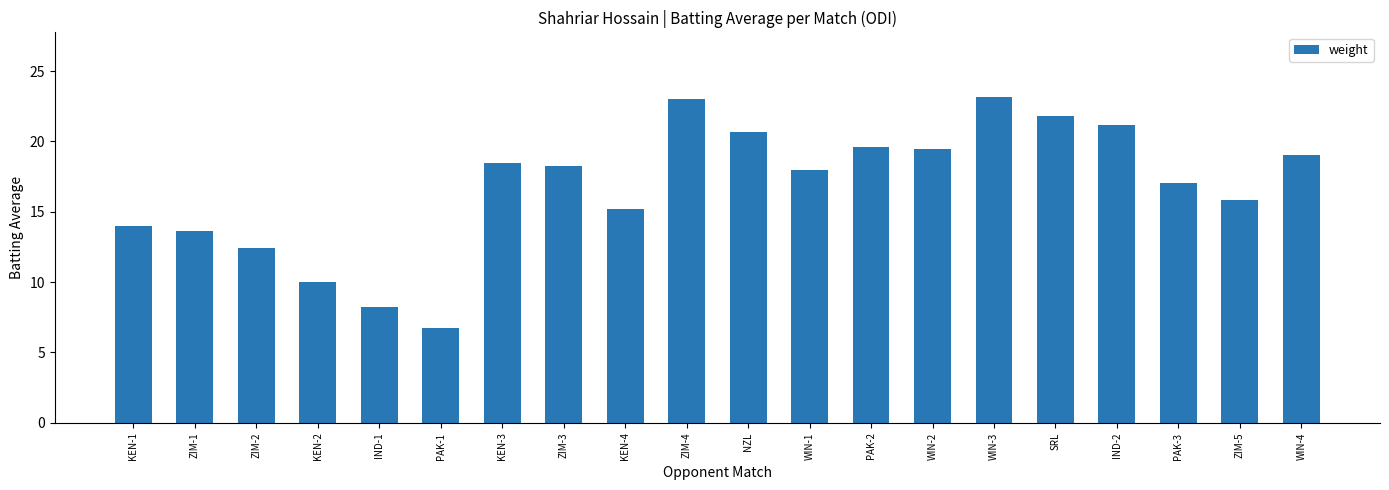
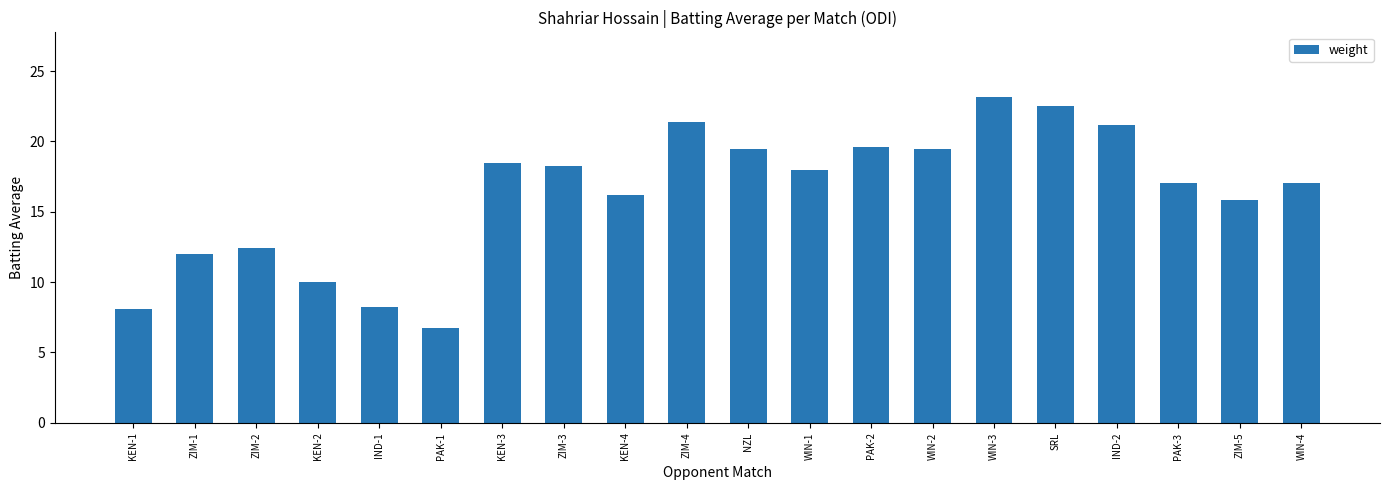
  {
-   "KEN-1": 14.0,
-   "ZIM-1": 13.6,
+   "KEN-1": 8.1,
+   "ZIM-1": 12.0,
    "ZIM-2": 12.4,
    "KEN-2": 10.0,
    "IND-1": 8.2,
    "PAK-1": 6.7,
    "KEN-3": 18.5,
    "ZIM-3": 18.3,
-   "KEN-4": 15.2,
-   "ZIM-4": 23.0,
-   "NZL": 20.7,
+   "KEN-4": 16.2,
+   "ZIM-4": 21.4,
+   "NZL": 19.5,
    "WIN-1": 18.0,
    "PAK-2": 19.6,
    "WIN-2": 19.5,
    "WIN-3": 23.1,
-   "SRL": 21.8,
+   "SRL": 22.5,
    "IND-2": 21.2,
    "PAK-3": 17.1,
    "ZIM-5": 15.9,
-   "WIN-4": 19.1
+   "WIN-4": 17.0
  }
